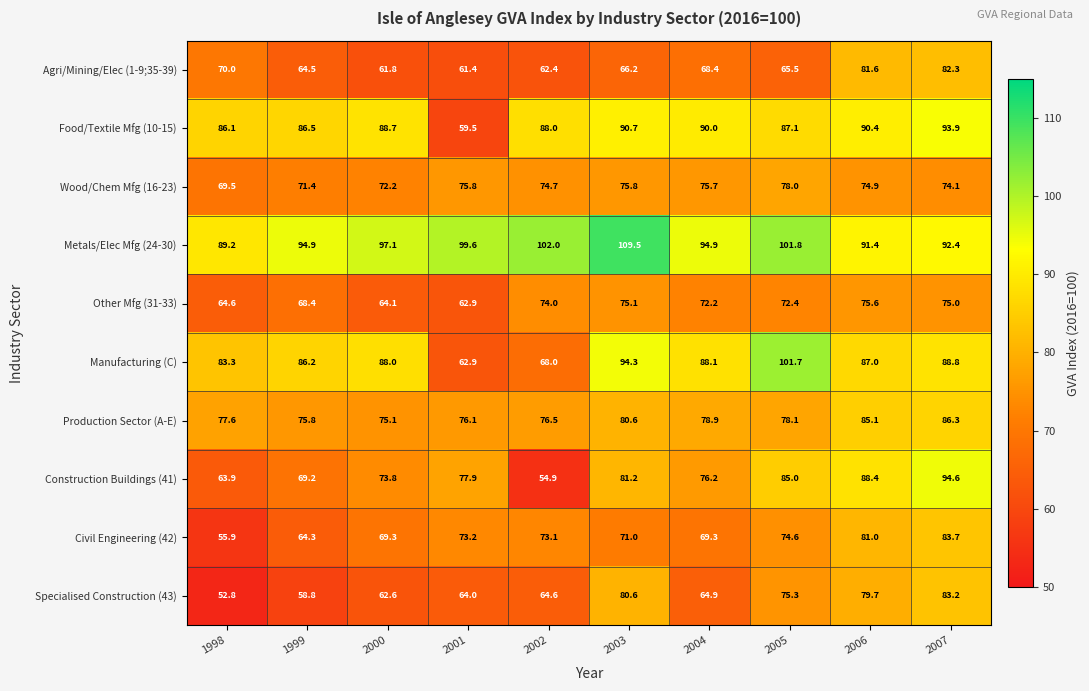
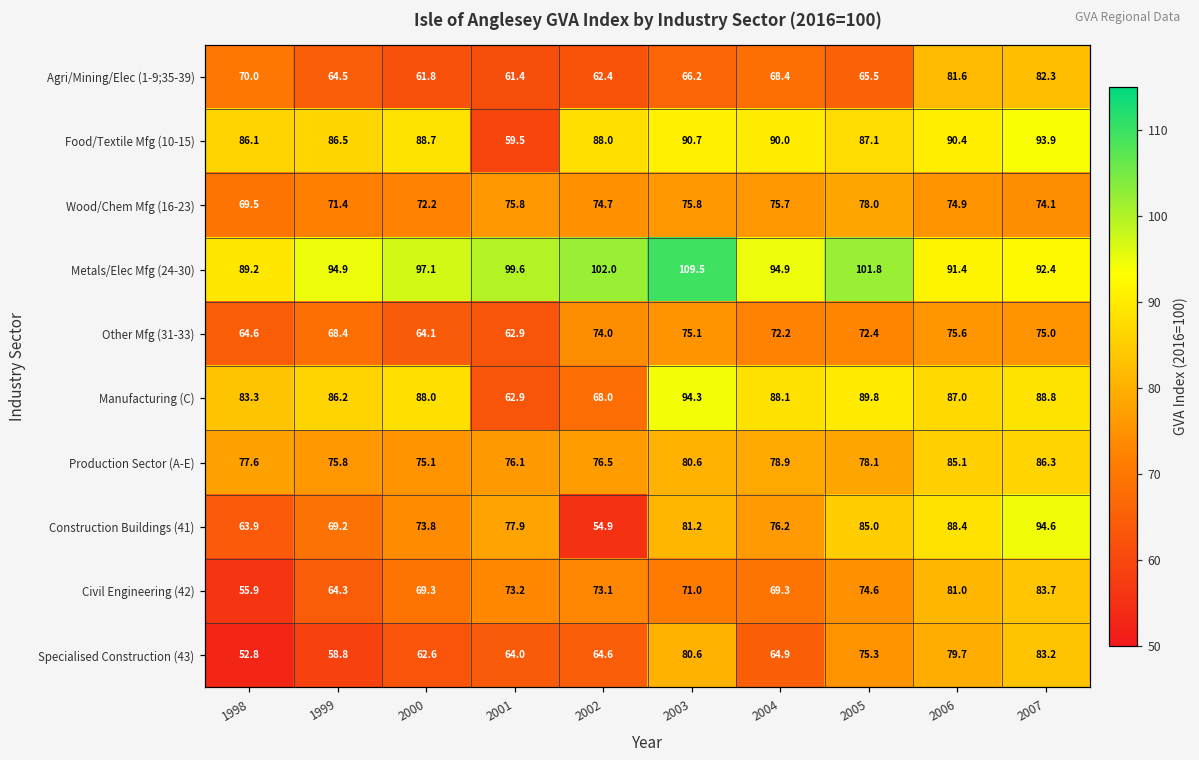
  {
    "Agri/Mining/Elec (1-9;35-39)": {
      "1998": 70.0,
      "1999": 64.5,
      "2000": 61.8,
      "2001": 61.4,
      "2002": 62.4,
      "2003": 66.2,
      "2004": 68.4,
      "2005": 65.5,
      "2006": 81.6,
      "2007": 82.3
    },
    "Food/Textile Mfg (10-15)": {
      "1998": 86.1,
      "1999": 86.5,
      "2000": 88.7,
      "2001": 59.5,
      "2002": 88.0,
      "2003": 90.7,
      "2004": 90.0,
      "2005": 87.1,
      "2006": 90.4,
      "2007": 93.9
    },
    "Wood/Chem Mfg (16-23)": {
      "1998": 69.5,
      "1999": 71.4,
      "2000": 72.2,
      "2001": 75.8,
      "2002": 74.7,
      "2003": 75.8,
      "2004": 75.7,
      "2005": 78.0,
      "2006": 74.9,
      "2007": 74.1
    },
    "Metals/Elec Mfg (24-30)": {
      "1998": 89.2,
      "1999": 94.9,
      "2000": 97.1,
      "2001": 99.6,
      "2002": 102.0,
      "2003": 109.5,
      "2004": 94.9,
      "2005": 101.8,
      "2006": 91.4,
      "2007": 92.4
    },
    "Other Mfg (31-33)": {
      "1998": 64.6,
      "1999": 68.4,
      "2000": 64.1,
      "2001": 62.9,
      "2002": 74.0,
      "2003": 75.1,
      "2004": 72.2,
      "2005": 72.4,
      "2006": 75.6,
      "2007": 75.0
    },
    "Manufacturing (C)": {
      "1998": 83.3,
      "1999": 86.2,
      "2000": 88.0,
      "2001": 62.9,
      "2002": 68.0,
      "2003": 94.3,
      "2004": 88.1,
-     "2005": 101.7,
+     "2005": 89.8,
      "2006": 87.0,
      "2007": 88.8
    },
    "Production Sector (A-E)": {
      "1998": 77.6,
      "1999": 75.8,
      "2000": 75.1,
      "2001": 76.1,
      "2002": 76.5,
      "2003": 80.6,
      "2004": 78.9,
      "2005": 78.1,
      "2006": 85.1,
      "2007": 86.3
    },
    "Construction Buildings (41)": {
      "1998": 63.9,
      "1999": 69.2,
      "2000": 73.8,
      "2001": 77.9,
      "2002": 54.9,
      "2003": 81.2,
      "2004": 76.2,
      "2005": 85.0,
      "2006": 88.4,
      "2007": 94.6
    },
    "Civil Engineering (42)": {
      "1998": 55.9,
      "1999": 64.3,
      "2000": 69.3,
      "2001": 73.2,
      "2002": 73.1,
      "2003": 71.0,
      "2004": 69.3,
      "2005": 74.6,
      "2006": 81.0,
      "2007": 83.7
    },
    "Specialised Construction (43)": {
      "1998": 52.8,
      "1999": 58.8,
      "2000": 62.6,
      "2001": 64.0,
      "2002": 64.6,
      "2003": 80.6,
      "2004": 64.9,
      "2005": 75.3,
      "2006": 79.7,
      "2007": 83.2
    }
  }
